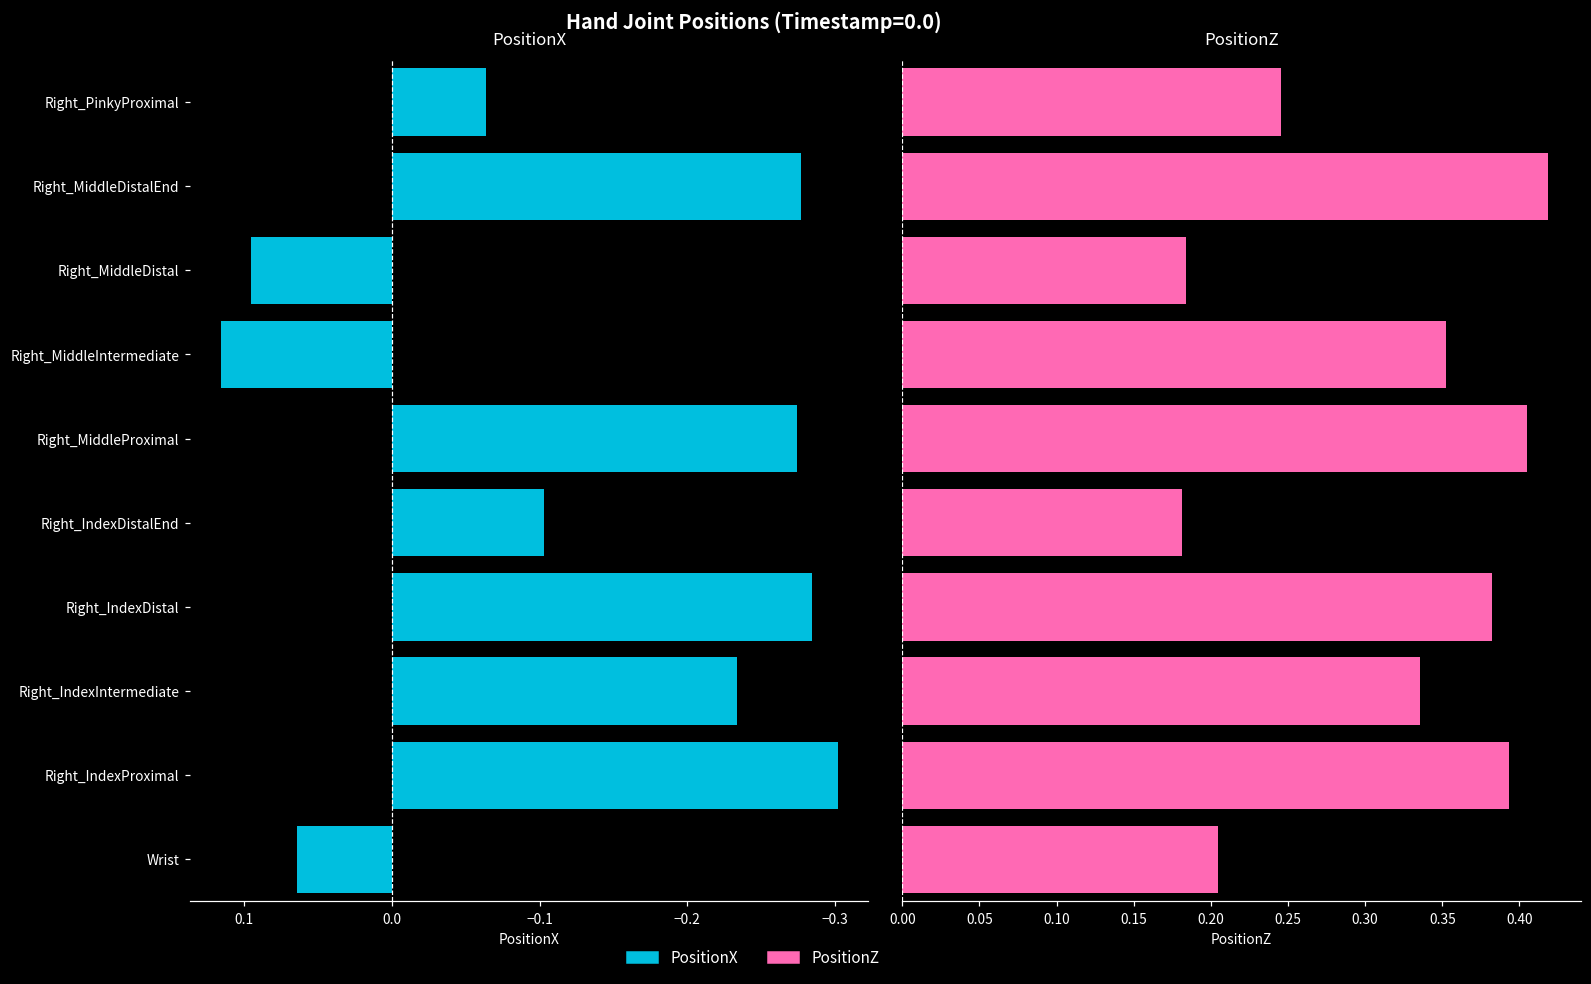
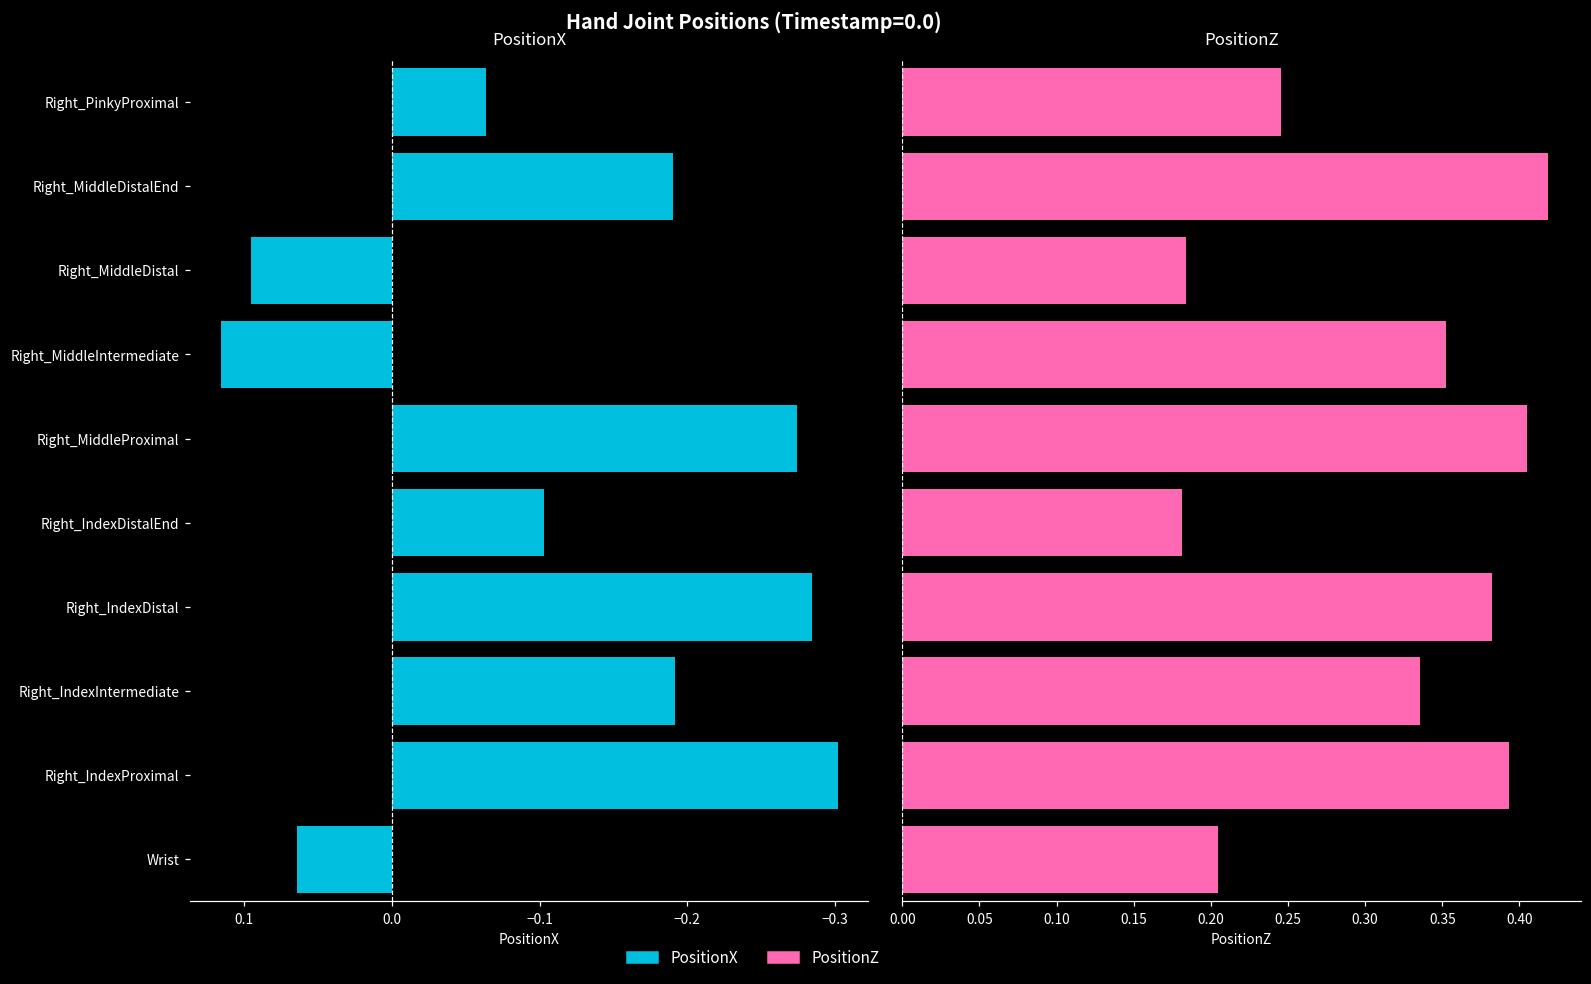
  {
    "PositionX": {
      "Right_PinkyProximal": -0.063,
-     "Right_MiddleDistalEnd": -0.277,
+     "Right_MiddleDistalEnd": -0.190,
      "Right_MiddleDistal": 0.096,
      "Right_MiddleIntermediate": 0.116,
      "Right_MiddleProximal": -0.274,
      "Right_IndexDistalEnd": -0.103,
      "Right_IndexDistal": -0.285,
-     "Right_IndexIntermediate": -0.233,
+     "Right_IndexIntermediate": -0.191,
      "Right_IndexProximal": -0.302,
      "Wrist": 0.064
    }
  }
